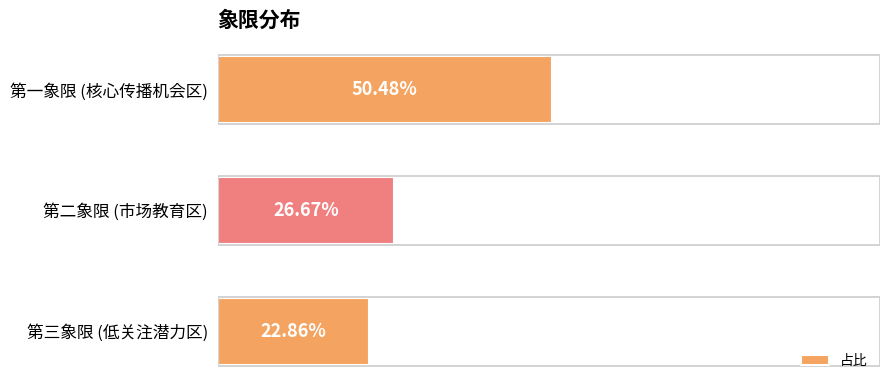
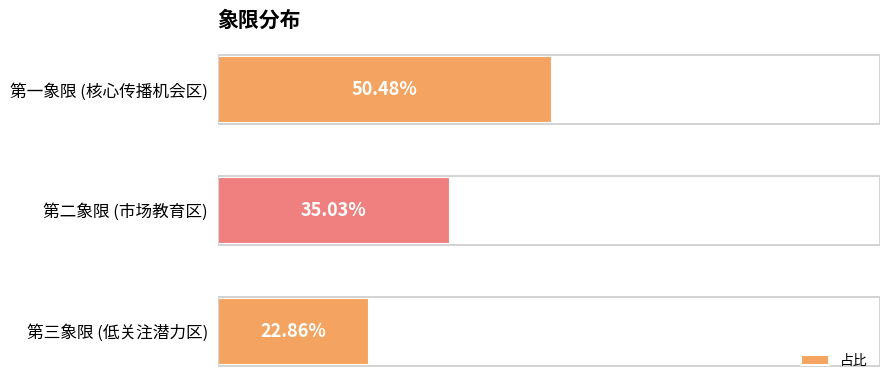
  {
    "第一象限 (核心传播机会区)": "50.48%",
-   "第二象限 (市场教育区)": "26.67%",
+   "第二象限 (市场教育区)": "35.03%",
    "第三象限 (低关注潜力区)": "22.86%"
  }
